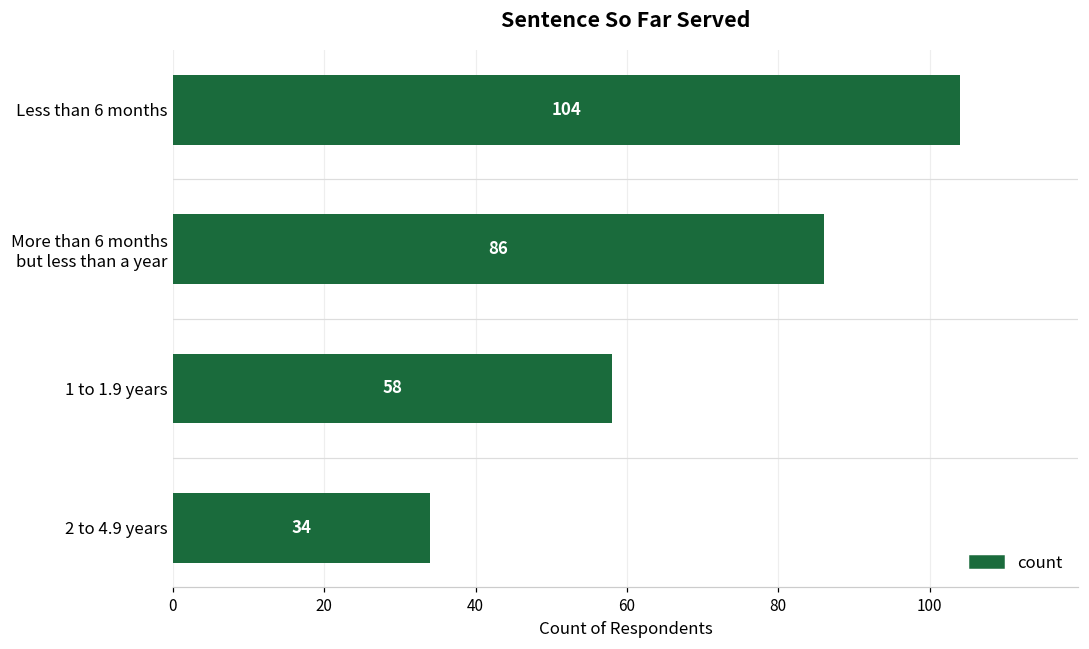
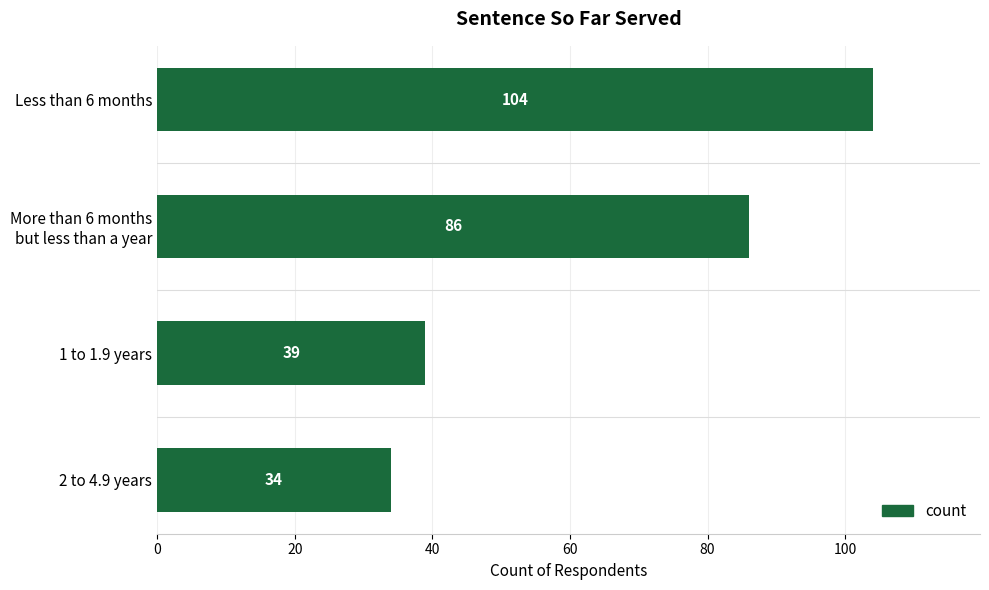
  {
    "Less than 6 months": 104,
    "More than 6 months but less than a year": 86,
-   "1 to 1.9 years": 58,
+   "1 to 1.9 years": 39,
    "2 to 4.9 years": 34
  }
